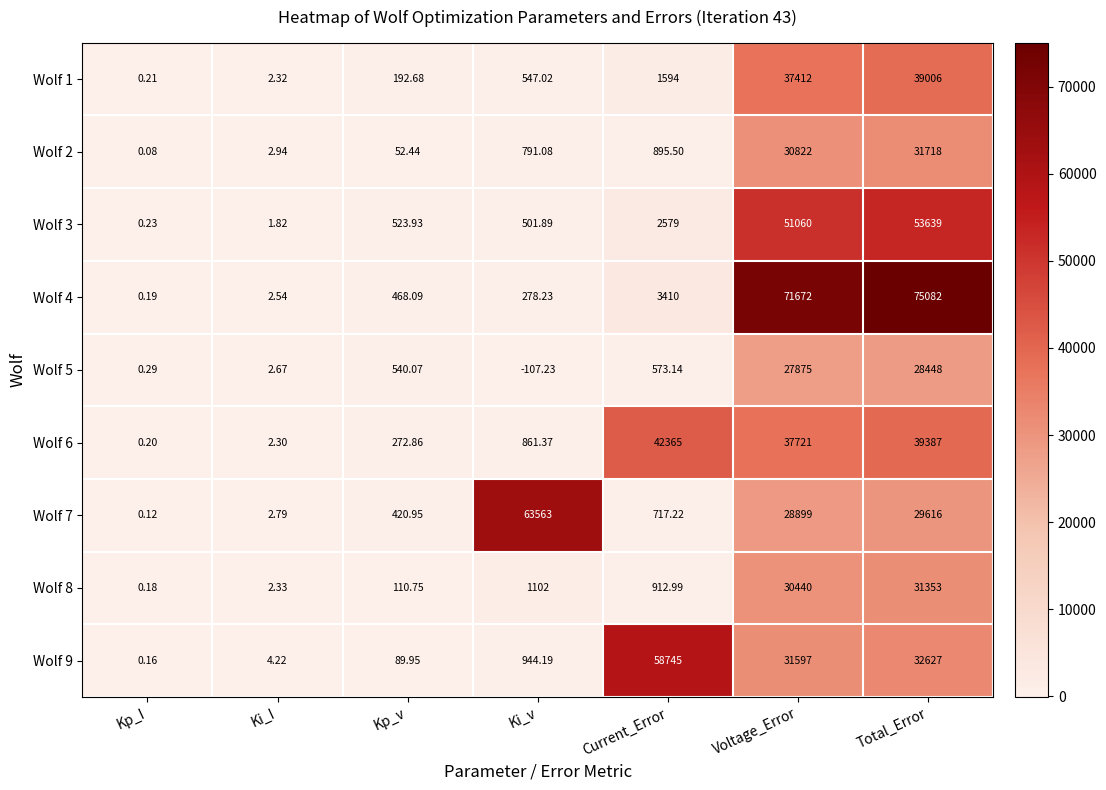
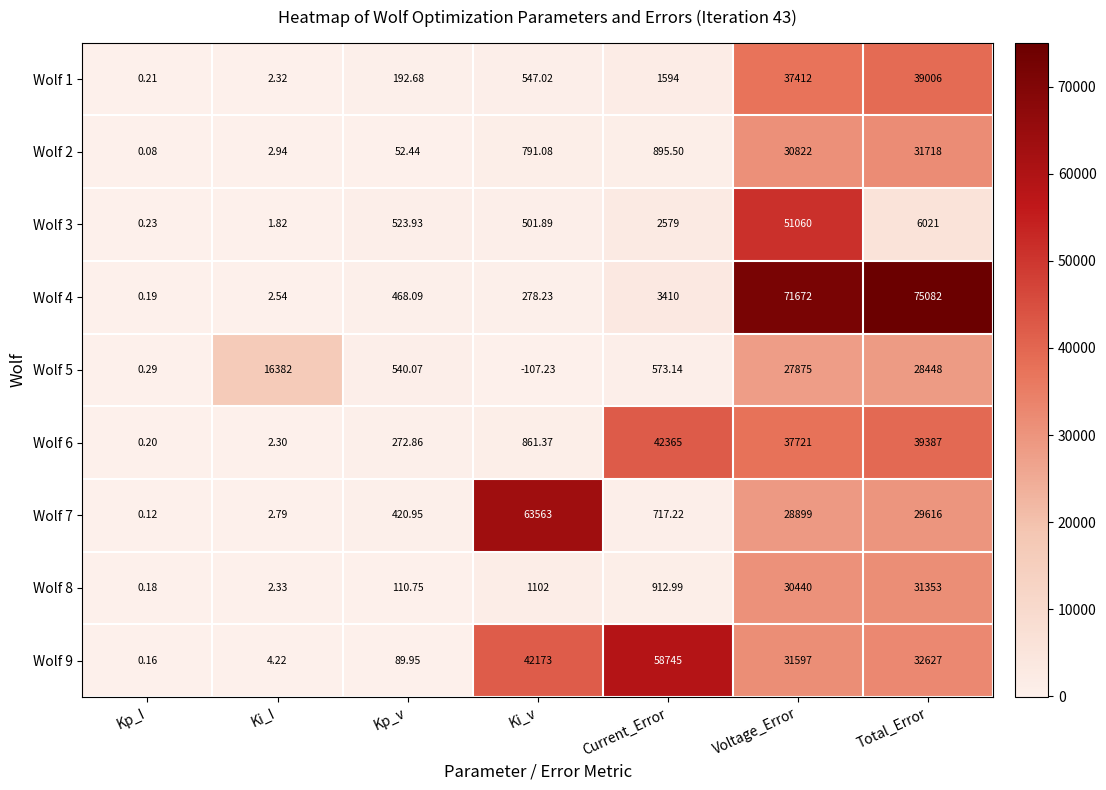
  {
    "Wolf 1": {
      "Kp_I": 0.21,
      "Ki_I": 2.32,
      "Kp_v": 192.68,
      "Ki_v": 547.02,
      "Current_Error": 1594,
      "Voltage_Error": 37412,
      "Total_Error": 39006
    },
    "Wolf 2": {
      "Kp_I": 0.08,
      "Ki_I": 2.94,
      "Kp_v": 52.44,
      "Ki_v": 791.08,
      "Current_Error": 895.50,
      "Voltage_Error": 30822,
      "Total_Error": 31718
    },
    "Wolf 3": {
      "Kp_I": 0.23,
      "Ki_I": 1.82,
      "Kp_v": 523.93,
      "Ki_v": 501.89,
      "Current_Error": 2579,
      "Voltage_Error": 51060,
-     "Total_Error": 53639
+     "Total_Error": 6021
    },
    "Wolf 4": {
      "Kp_I": 0.19,
      "Ki_I": 2.54,
      "Kp_v": 468.09,
      "Ki_v": 278.23,
      "Current_Error": 3410,
      "Voltage_Error": 71672,
      "Total_Error": 75082
    },
    "Wolf 5": {
      "Kp_I": 0.29,
-     "Ki_I": 2.67,
+     "Ki_I": 16382,
      "Kp_v": 540.07,
      "Ki_v": -107.23,
      "Current_Error": 573.14,
      "Voltage_Error": 27875,
      "Total_Error": 28448
    },
    "Wolf 6": {
      "Kp_I": 0.20,
      "Ki_I": 2.30,
      "Kp_v": 272.86,
      "Ki_v": 861.37,
      "Current_Error": 42365,
      "Voltage_Error": 37721,
      "Total_Error": 39387
    },
    "Wolf 7": {
      "Kp_I": 0.12,
      "Ki_I": 2.79,
      "Kp_v": 420.95,
      "Ki_v": 63563,
      "Current_Error": 717.22,
      "Voltage_Error": 28899,
      "Total_Error": 29616
    },
    "Wolf 8": {
      "Kp_I": 0.18,
      "Ki_I": 2.33,
      "Kp_v": 110.75,
      "Ki_v": 1102,
      "Current_Error": 912.99,
      "Voltage_Error": 30440,
      "Total_Error": 31353
    },
    "Wolf 9": {
      "Kp_I": 0.16,
      "Ki_I": 4.22,
      "Kp_v": 89.95,
-     "Ki_v": 944.19,
+     "Ki_v": 42173,
      "Current_Error": 58745,
      "Voltage_Error": 31597,
      "Total_Error": 32627
    }
  }
